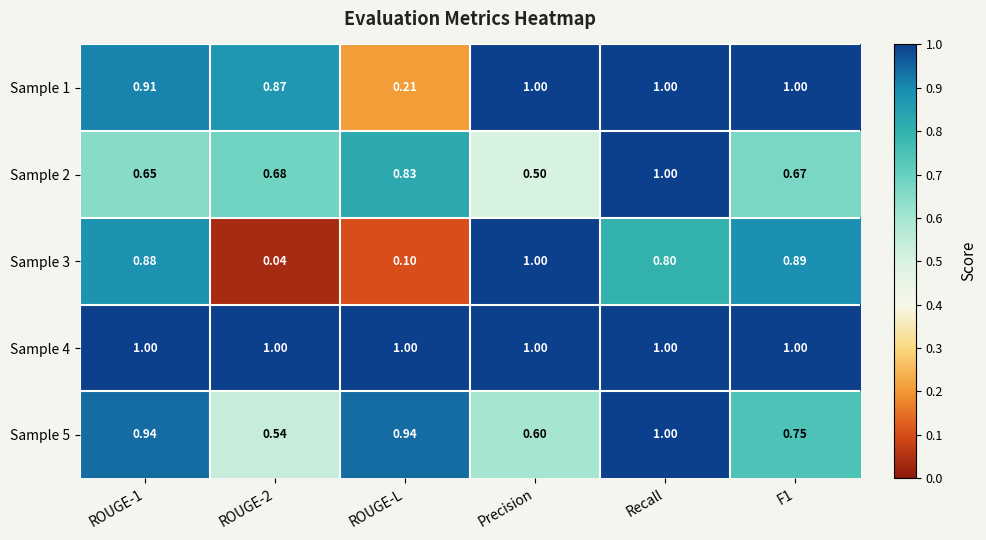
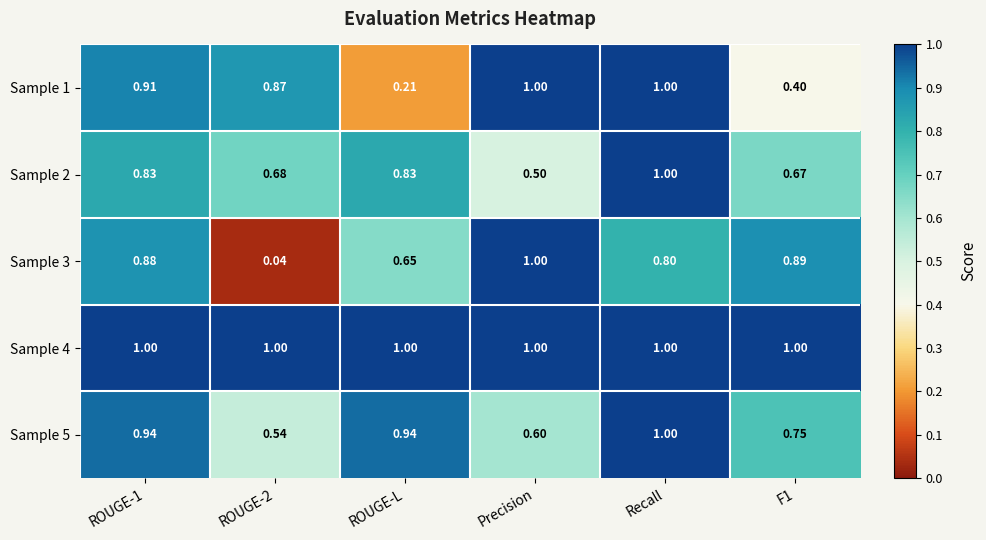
  {
    "Sample 1": {
      "ROUGE-1": 0.91,
      "ROUGE-2": 0.87,
      "ROUGE-L": 0.21,
      "Precision": 1.00,
      "Recall": 1.00,
-     "F1": 1.00
+     "F1": 0.40
    },
    "Sample 2": {
-     "ROUGE-1": 0.65,
+     "ROUGE-1": 0.83,
      "ROUGE-2": 0.68,
      "ROUGE-L": 0.83,
      "Precision": 0.50,
      "Recall": 1.00,
      "F1": 0.67
    },
    "Sample 3": {
      "ROUGE-1": 0.88,
      "ROUGE-2": 0.04,
-     "ROUGE-L": 0.10,
+     "ROUGE-L": 0.65,
      "Precision": 1.00,
      "Recall": 0.80,
      "F1": 0.89
    },
    "Sample 4": {
      "ROUGE-1": 1.00,
      "ROUGE-2": 1.00,
      "ROUGE-L": 1.00,
      "Precision": 1.00,
      "Recall": 1.00,
      "F1": 1.00
    },
    "Sample 5": {
      "ROUGE-1": 0.94,
      "ROUGE-2": 0.54,
      "ROUGE-L": 0.94,
      "Precision": 0.60,
      "Recall": 1.00,
      "F1": 0.75
    }
  }
